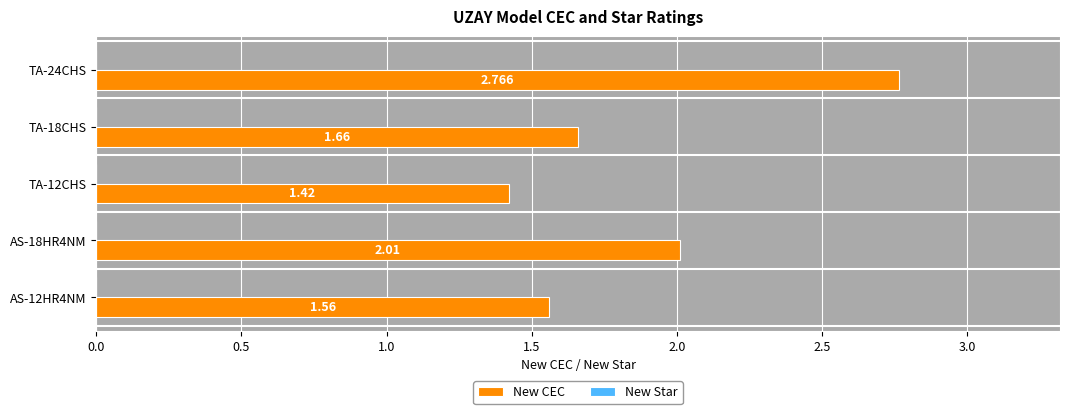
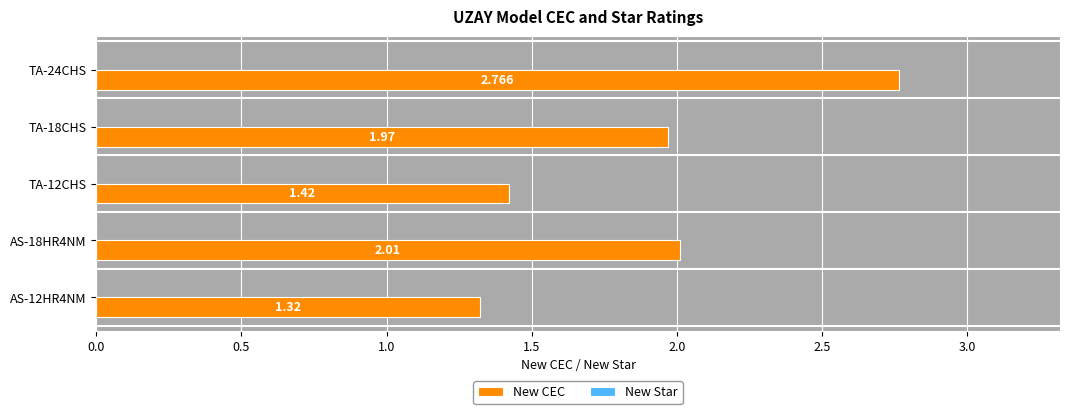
  {
    "New CEC": {
      "TA-24CHS": 2.766,
-     "TA-18CHS": 1.66,
+     "TA-18CHS": 1.97,
      "TA-12CHS": 1.42,
      "AS-18HR4NM": 2.01,
-     "AS-12HR4NM": 1.56
+     "AS-12HR4NM": 1.32
    },
    "New Star": {
      "TA-24CHS": 0.00,
      "TA-18CHS": 0.00,
      "TA-12CHS": 0.00,
      "AS-18HR4NM": 0.00,
      "AS-12HR4NM": 0.00
    }
  }
